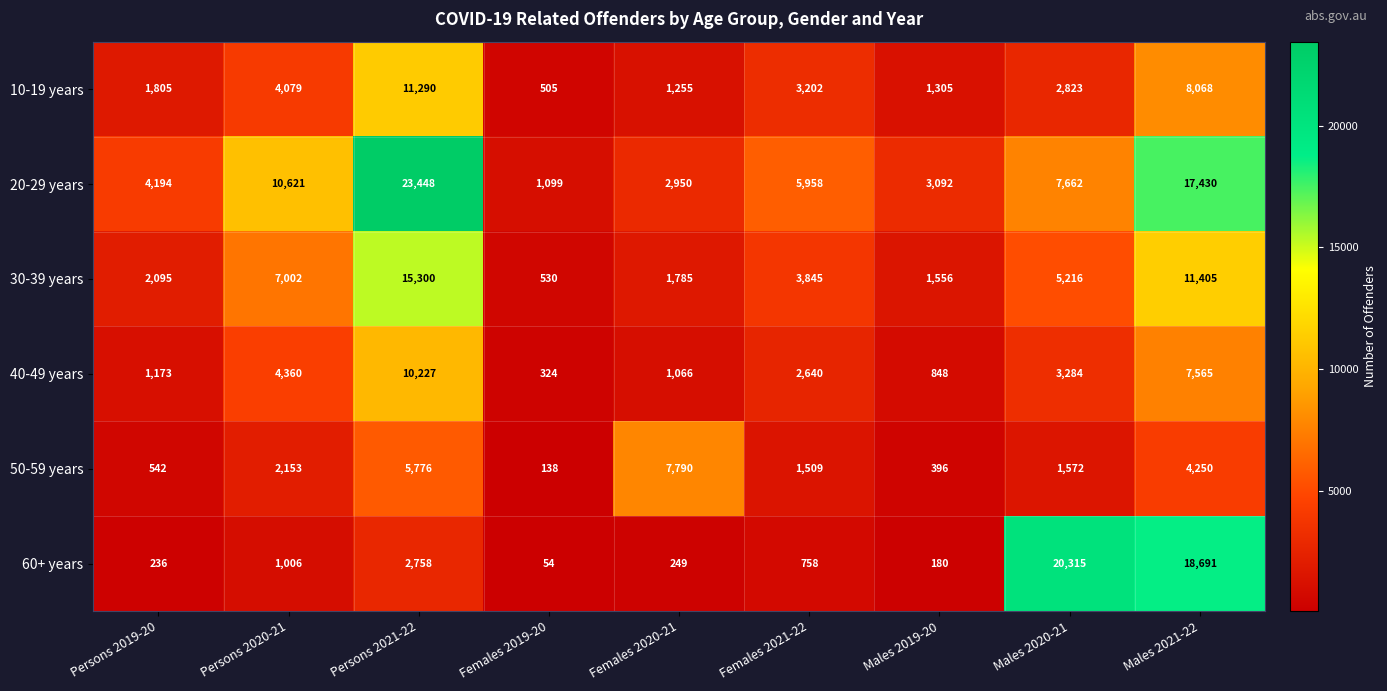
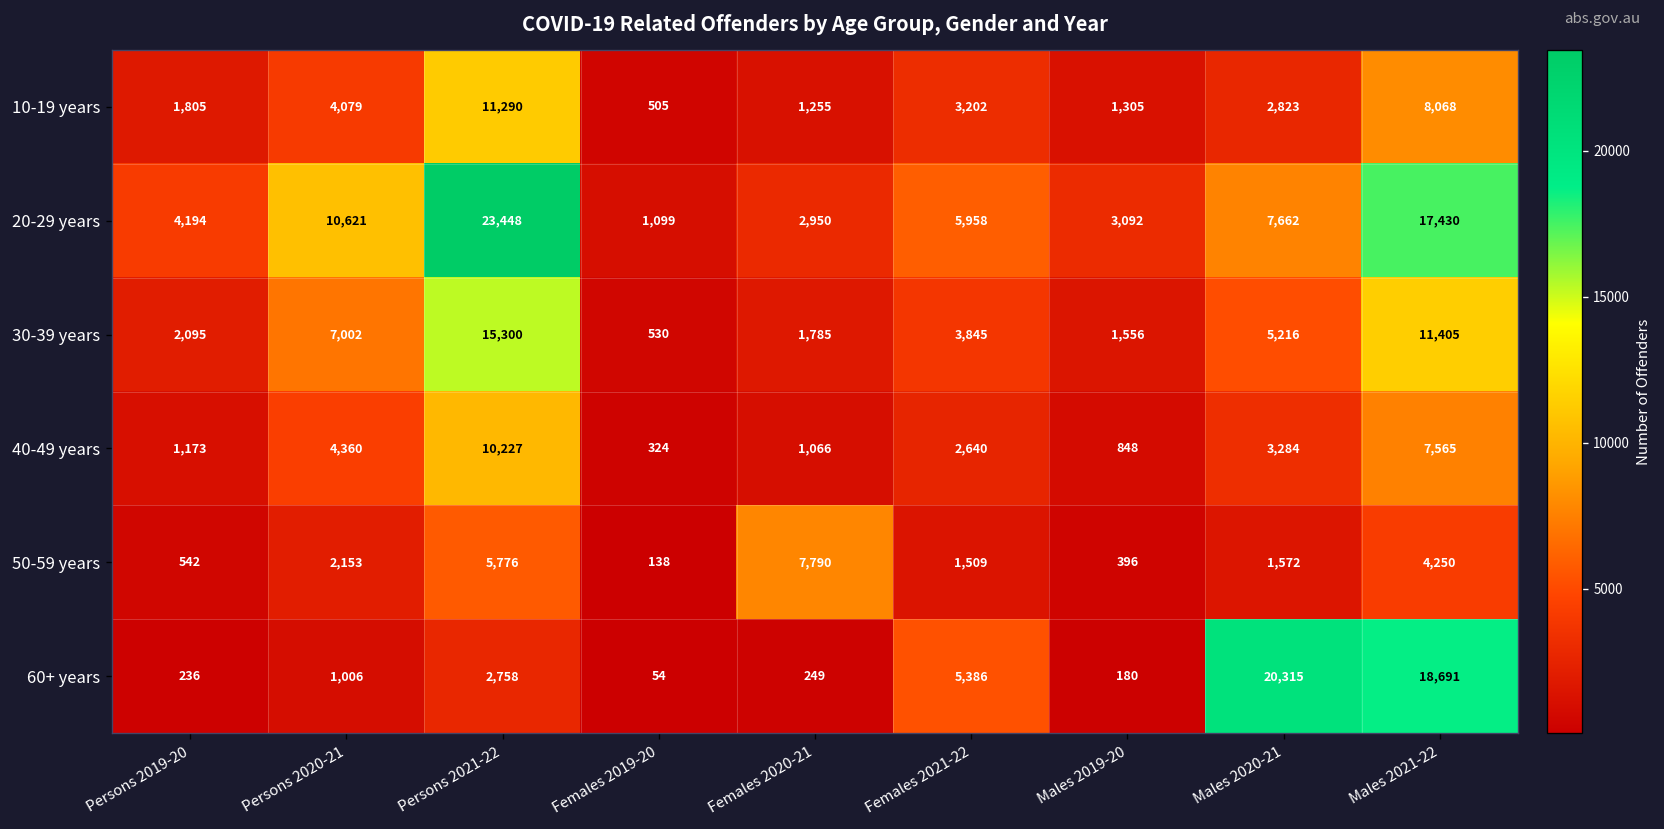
  {
    "10-19 years": {
      "Persons 2019-20": "1,805",
      "Persons 2020-21": "4,079",
      "Persons 2021-22": "11,290",
      "Females 2019-20": "505",
      "Females 2020-21": "1,255",
      "Females 2021-22": "3,202",
      "Males 2019-20": "1,305",
      "Males 2020-21": "2,823",
      "Males 2021-22": "8,068"
    },
    "20-29 years": {
      "Persons 2019-20": "4,194",
      "Persons 2020-21": "10,621",
      "Persons 2021-22": "23,448",
      "Females 2019-20": "1,099",
      "Females 2020-21": "2,950",
      "Females 2021-22": "5,958",
      "Males 2019-20": "3,092",
      "Males 2020-21": "7,662",
      "Males 2021-22": "17,430"
    },
    "30-39 years": {
      "Persons 2019-20": "2,095",
      "Persons 2020-21": "7,002",
      "Persons 2021-22": "15,300",
      "Females 2019-20": "530",
      "Females 2020-21": "1,785",
      "Females 2021-22": "3,845",
      "Males 2019-20": "1,556",
      "Males 2020-21": "5,216",
      "Males 2021-22": "11,405"
    },
    "40-49 years": {
      "Persons 2019-20": "1,173",
      "Persons 2020-21": "4,360",
      "Persons 2021-22": "10,227",
      "Females 2019-20": "324",
      "Females 2020-21": "1,066",
      "Females 2021-22": "2,640",
      "Males 2019-20": "848",
      "Males 2020-21": "3,284",
      "Males 2021-22": "7,565"
    },
    "50-59 years": {
      "Persons 2019-20": "542",
      "Persons 2020-21": "2,153",
      "Persons 2021-22": "5,776",
      "Females 2019-20": "138",
      "Females 2020-21": "7,790",
      "Females 2021-22": "1,509",
      "Males 2019-20": "396",
      "Males 2020-21": "1,572",
      "Males 2021-22": "4,250"
    },
    "60+ years": {
      "Persons 2019-20": "236",
      "Persons 2020-21": "1,006",
      "Persons 2021-22": "2,758",
      "Females 2019-20": "54",
      "Females 2020-21": "249",
-     "Females 2021-22": "758",
+     "Females 2021-22": "5,386",
      "Males 2019-20": "180",
      "Males 2020-21": "20,315",
      "Males 2021-22": "18,691"
    }
  }
